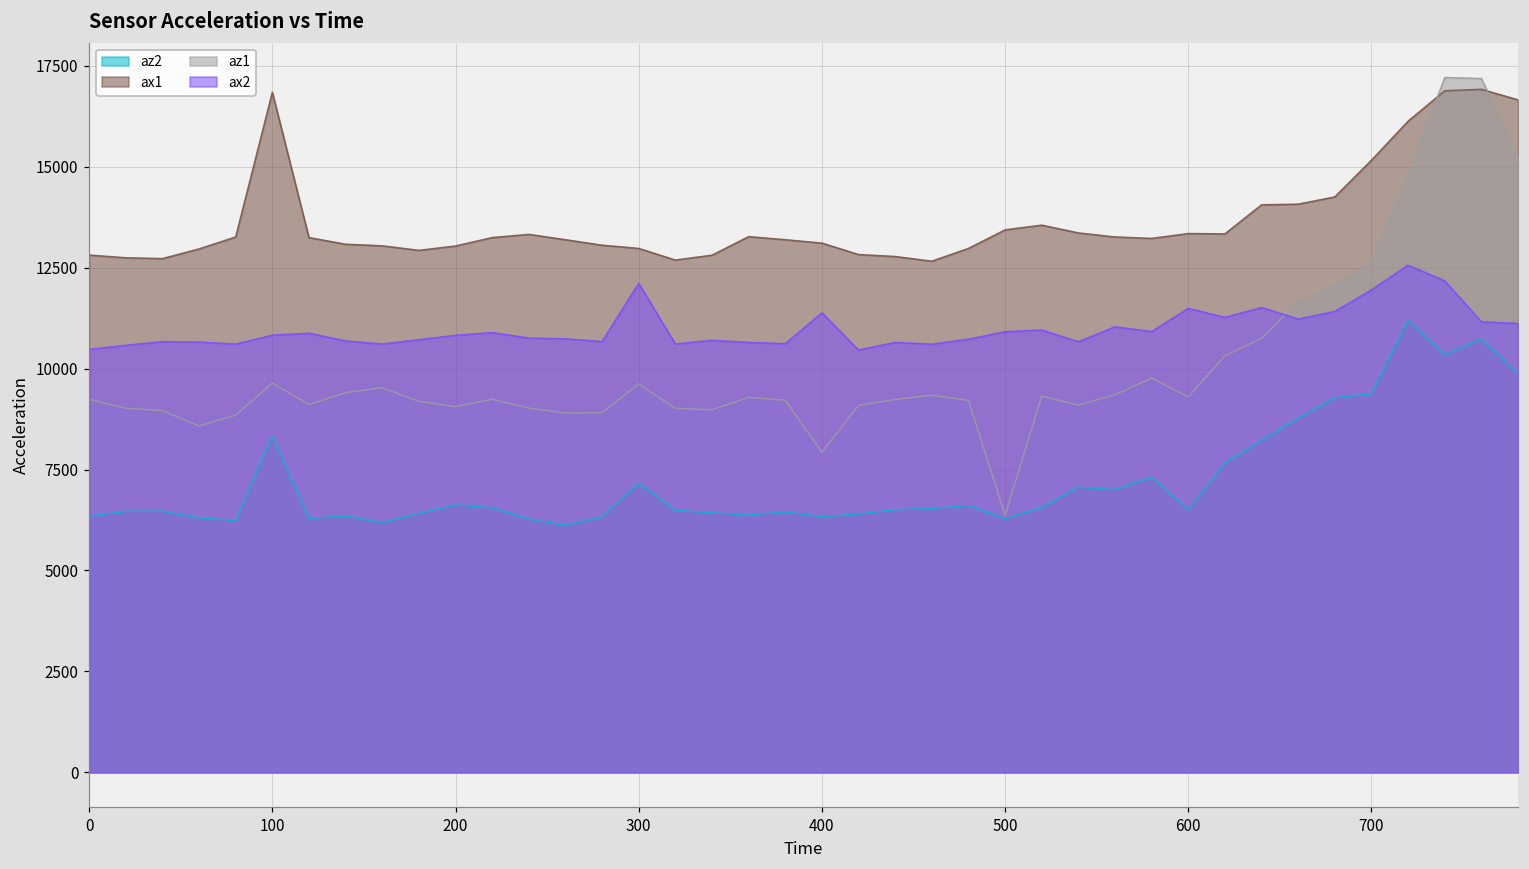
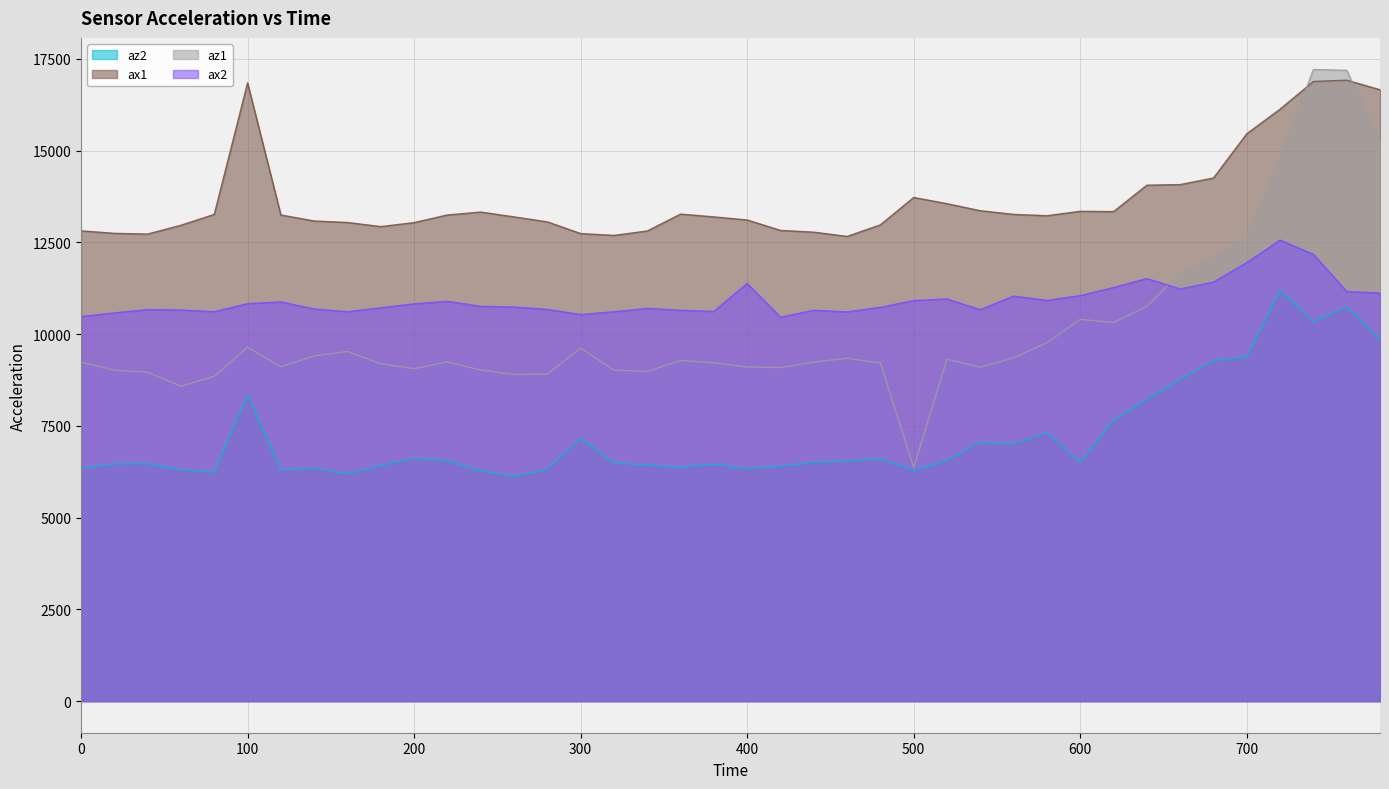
  {
    "az2": {
      "0": 6300,
      "100": 8300,
      "200": 6600,
      "300": 7200,
      "400": 6300,
      "500": 6300,
      "600": 6500,
      "700": 9400
    },
    "ax1": {
      "0": 12800,
      "100": 16800,
      "200": 13000,
-     "300": 13000,
+     "300": 12700,
      "400": 13100,
-     "500": 13400,
+     "500": 13700,
      "600": 13300,
-     "700": 15200
+     "700": 15500
    },
    "az1": {
      "0": 9200,
      "100": 9600,
      "200": 9100,
      "300": 9600,
-     "400": 7900,
+     "400": 9100,
      "500": 6400,
-     "600": 9300,
+     "600": 10400,
      "700": 12600
    },
    "ax2": {
      "0": 10500,
      "100": 10800,
      "200": 10800,
-     "300": 12100,
+     "300": 10500,
      "400": 11400,
      "500": 10900,
-     "600": 11500,
+     "600": 11000,
      "700": 11900
    }
  }
